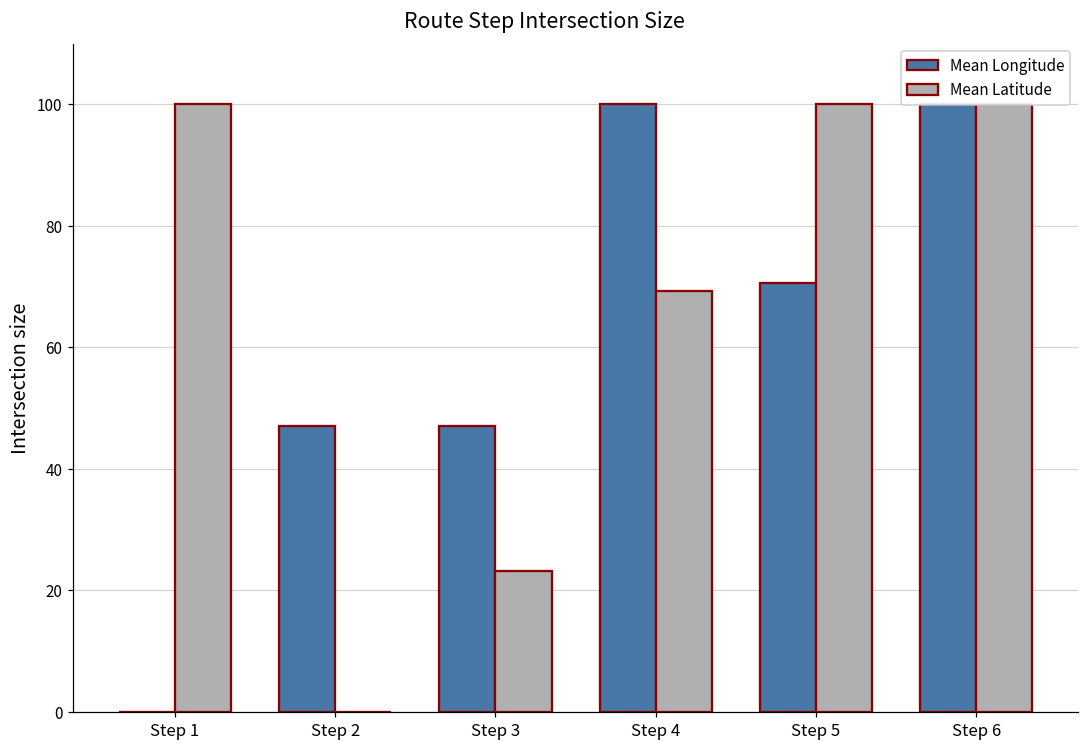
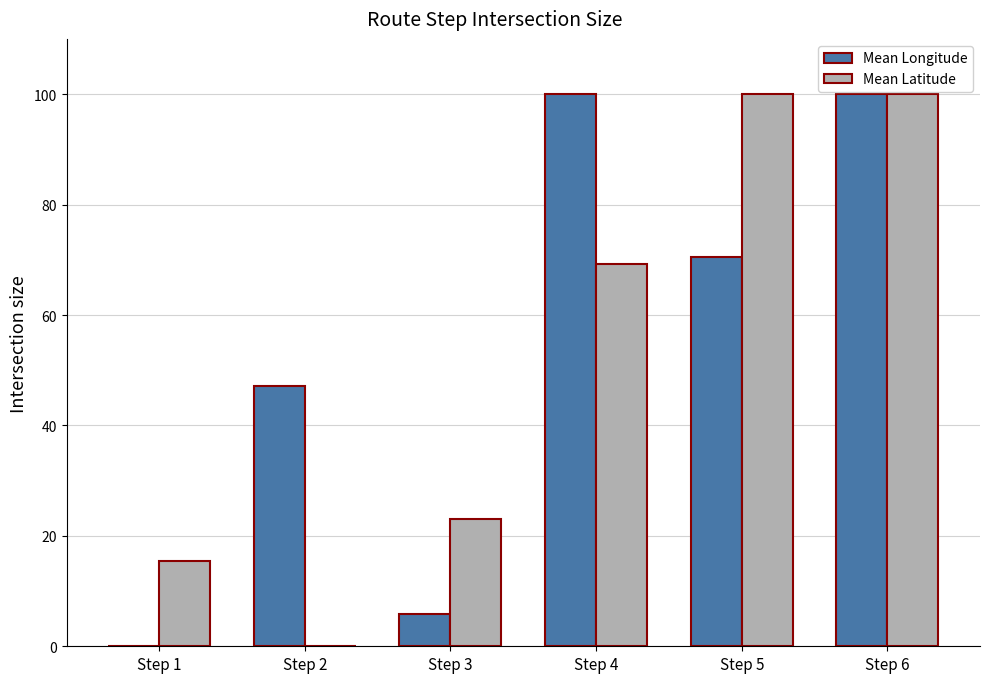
  {
    "Mean Longitude": {
      "Step 1": 0,
      "Step 2": 47,
-     "Step 3": 47,
+     "Step 3": 6,
      "Step 4": 100,
      "Step 5": 71,
      "Step 6": 100
    },
    "Mean Latitude": {
-     "Step 1": 100,
+     "Step 1": 15,
      "Step 2": 0,
      "Step 3": 23,
      "Step 4": 69,
      "Step 5": 100,
      "Step 6": 100
    }
  }
